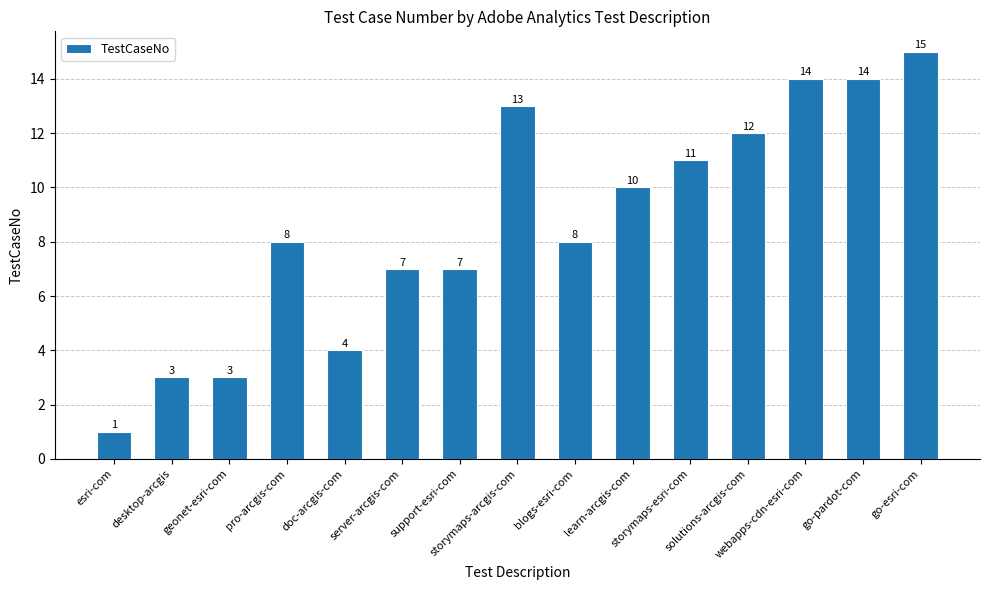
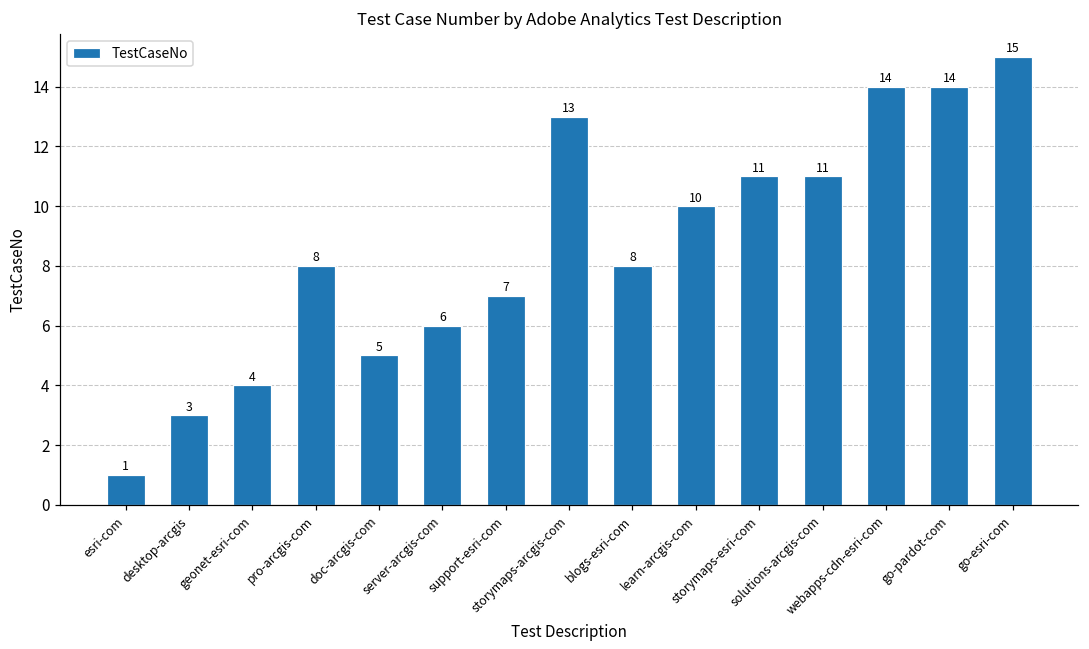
  {
    "esri-com": 1,
    "desktop-arcgis": 3,
-   "geonet-esri-com": 3,
+   "geonet-esri-com": 4,
    "pro-arcgis-com": 8,
-   "doc-arcgis-com": 4,
-   "server-arcgis-com": 7,
+   "doc-arcgis-com": 5,
+   "server-arcgis-com": 6,
    "support-esri-com": 7,
    "storymaps-arcgis-com": 13,
    "blogs-esri-com": 8,
    "learn-arcgis-com": 10,
    "storymaps-esri-com": 11,
-   "solutions-arcgis-com": 12,
+   "solutions-arcgis-com": 11,
    "webapps-cdn-esri-com": 14,
    "go-pardot-com": 14,
    "go-esri-com": 15
  }
